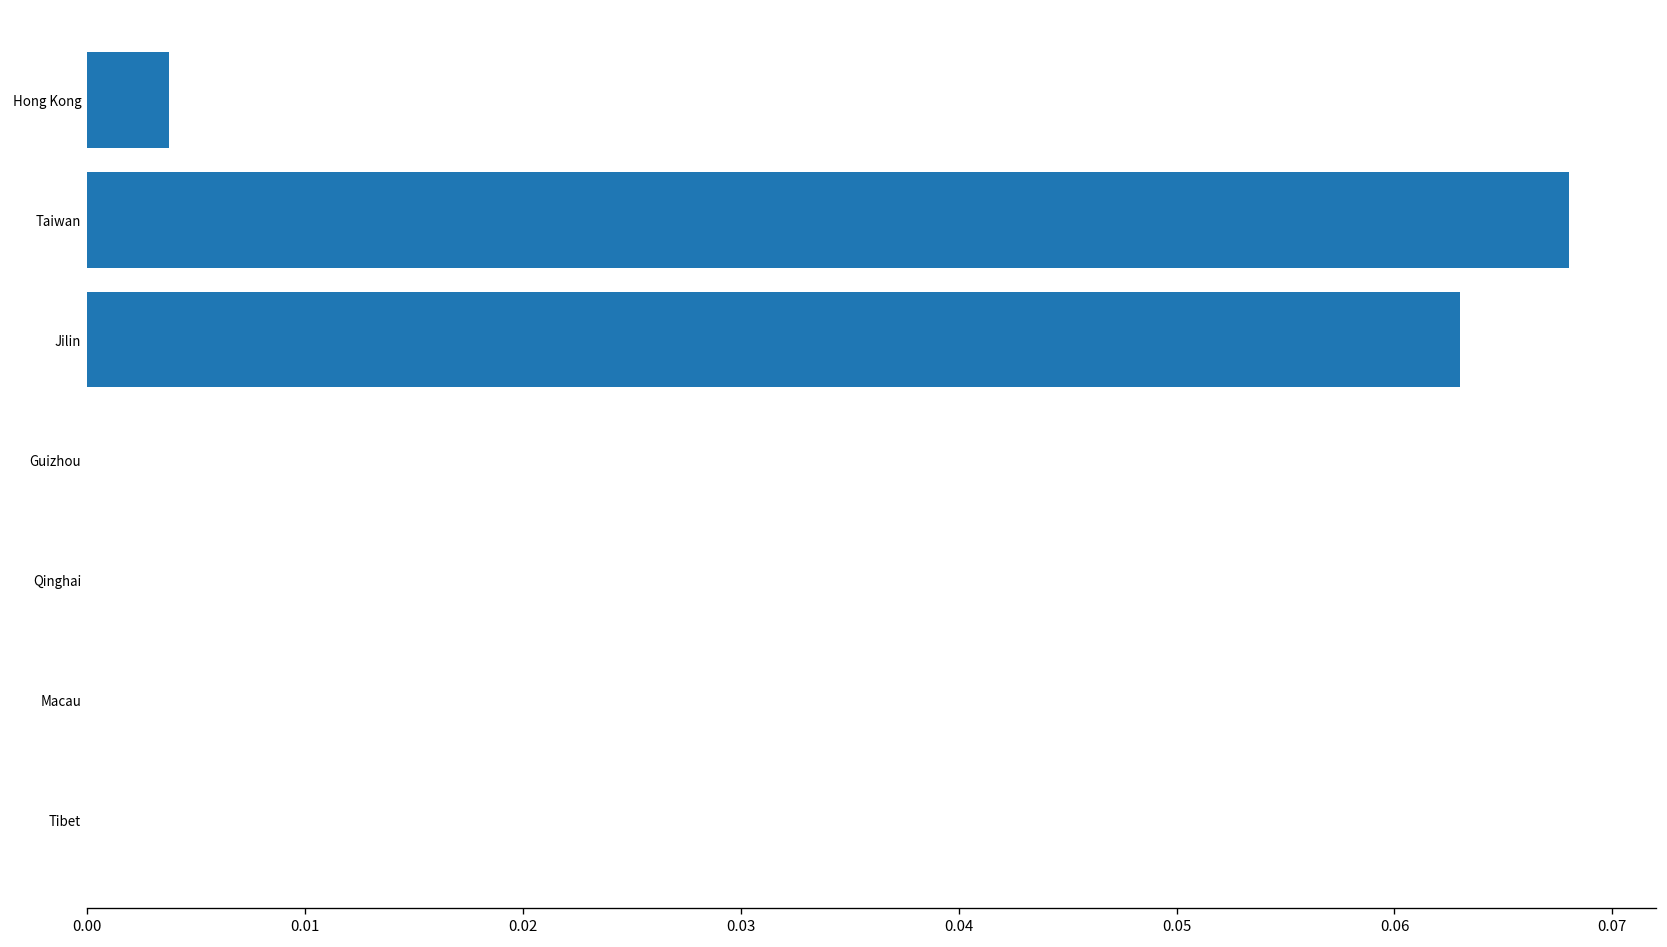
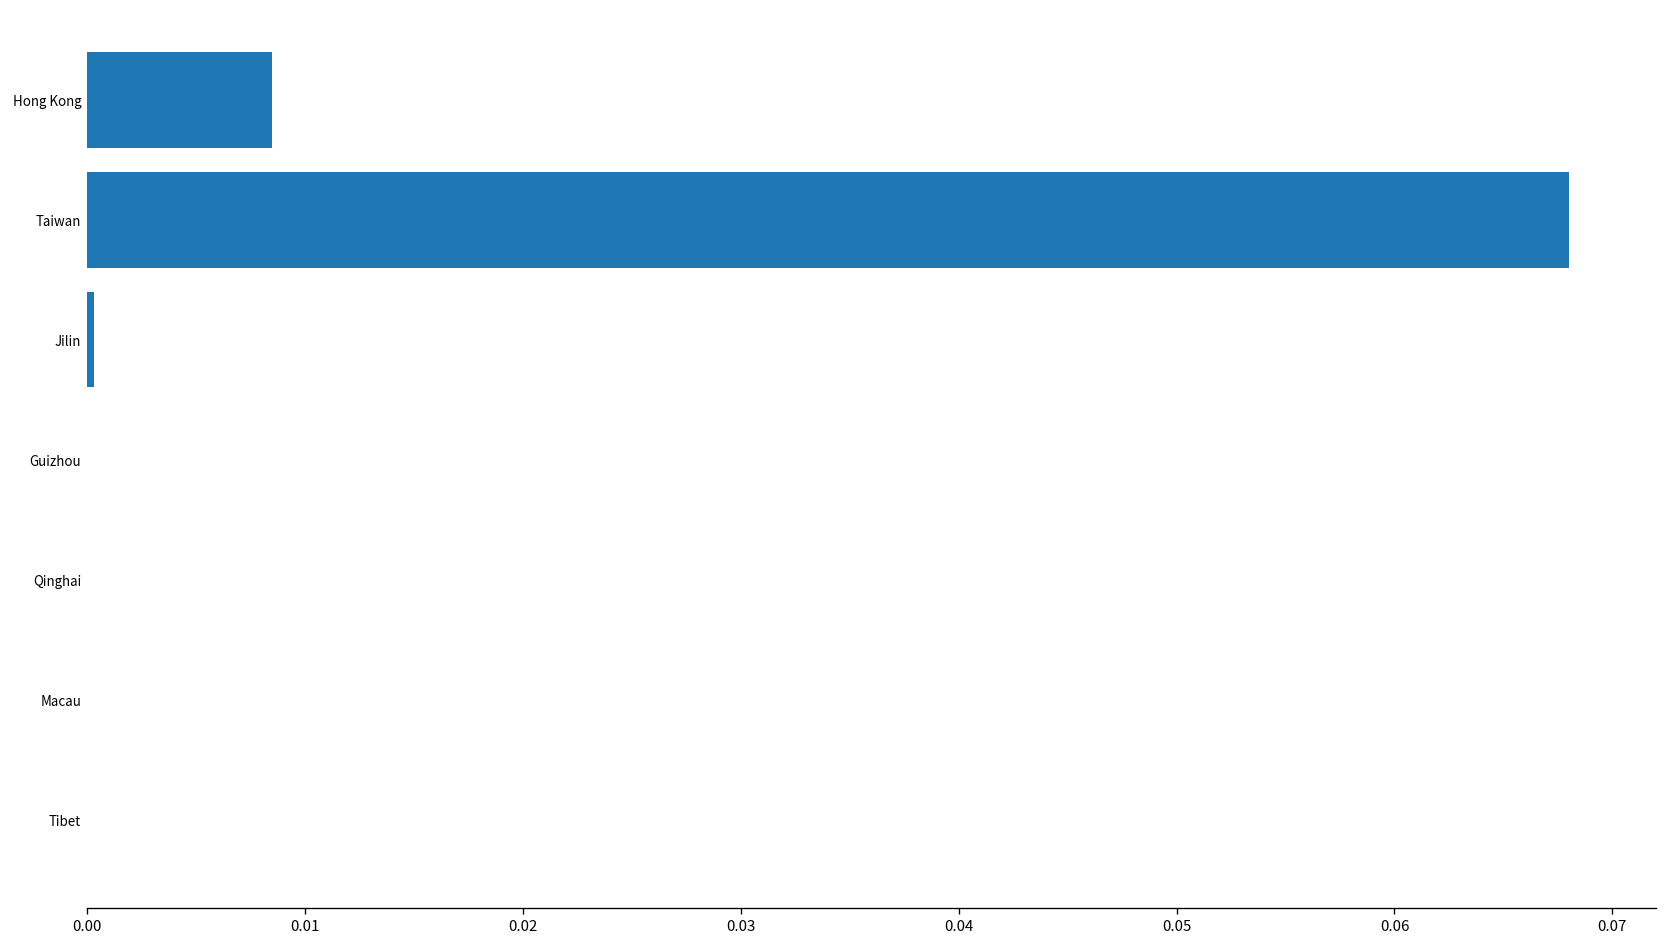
  {
-   "Hong Kong": 0.0038,
+   "Hong Kong": 0.0085,
    "Taiwan": 0.0680,
-   "Jilin": 0.0630
+   "Jilin": 0.0003
  }
